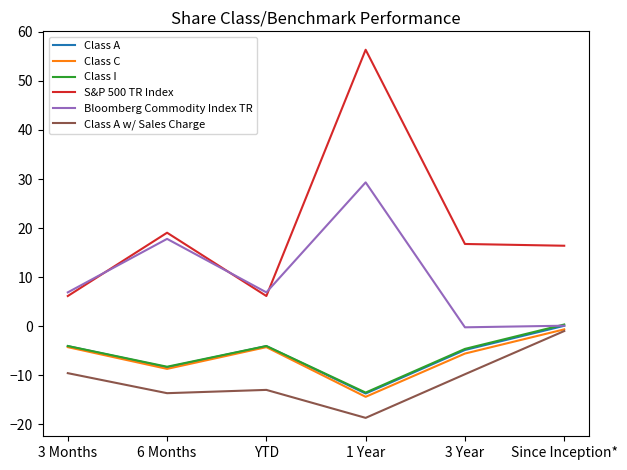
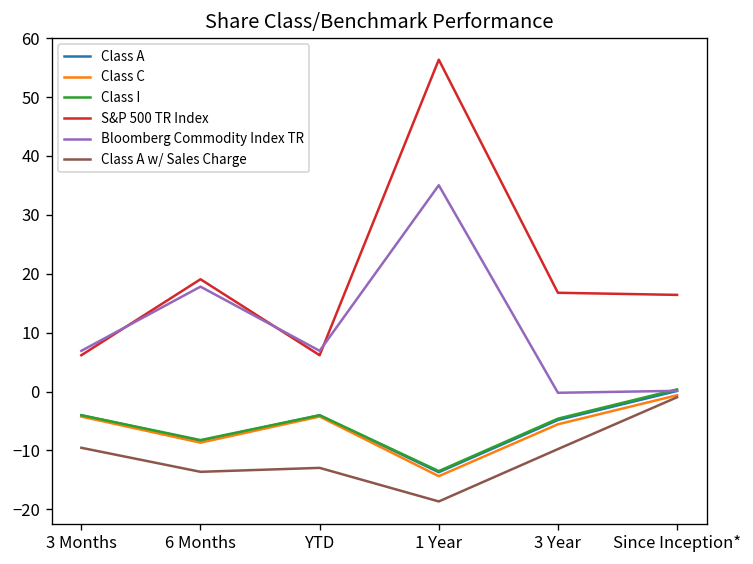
  {
    "Class C": {
      "1 Year": -14,
      "3 Year": -6
    },
    "S&P 500 TR Index": {
      "3 Months": 6,
      "6 Months": 19,
      "YTD": 6,
      "1 Year": 56,
      "3 Year": 17,
      "Since Inception*": 16
    },
    "Bloomberg Commodity Index TR": {
      "3 Months": 7,
      "6 Months": 18,
      "YTD": 7,
-     "1 Year": 29,
+     "1 Year": 35,
      "3 Year": 0
    },
    "Class A w/ Sales Charge": {
      "3 Months": -10,
      "6 Months": -14,
      "YTD": -13,
      "1 Year": -19,
      "3 Year": -10
    }
  }
